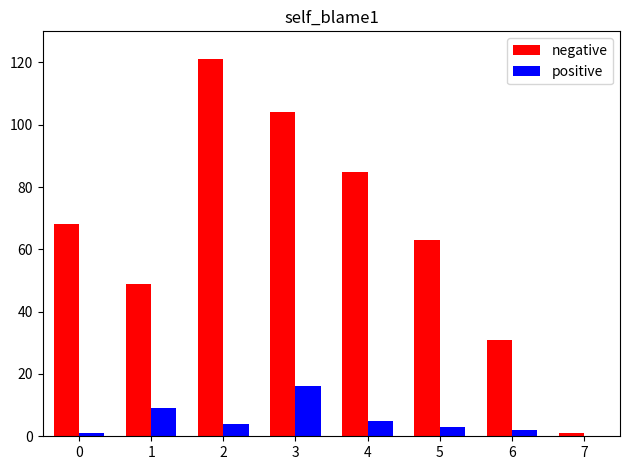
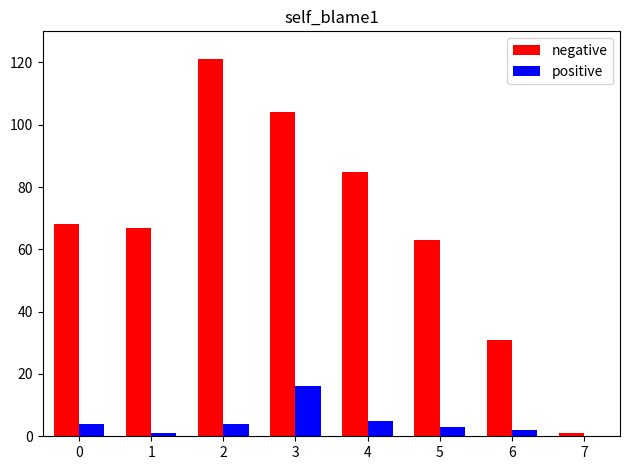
  {
    "negative": {
      "0": 68,
-     "1": 49,
+     "1": 67,
      "2": 121,
      "3": 104,
      "4": 85,
      "5": 63,
      "6": 31,
      "7": 1
    },
    "positive": {
-     "0": 1,
-     "1": 9,
+     "0": 4,
+     "1": 1,
      "2": 4,
      "3": 16,
      "4": 5,
      "5": 3,
      "6": 2,
      "7": 0
    }
  }
